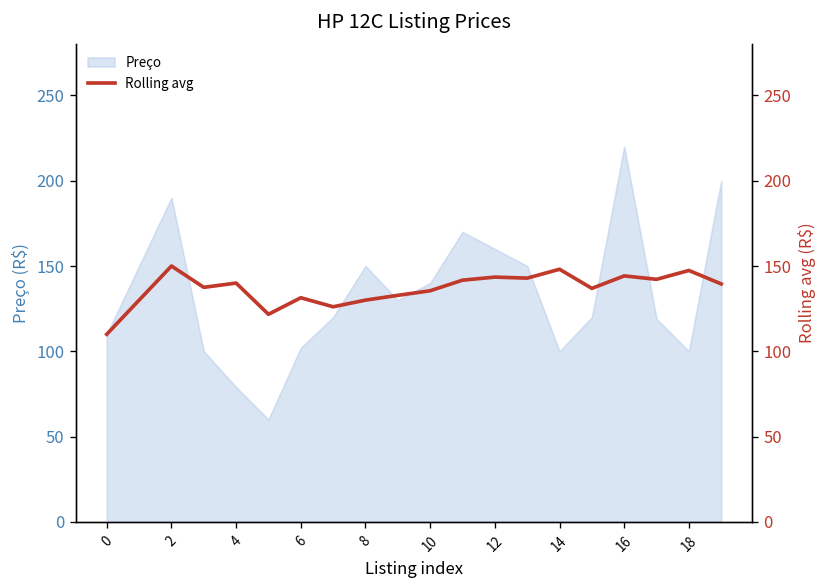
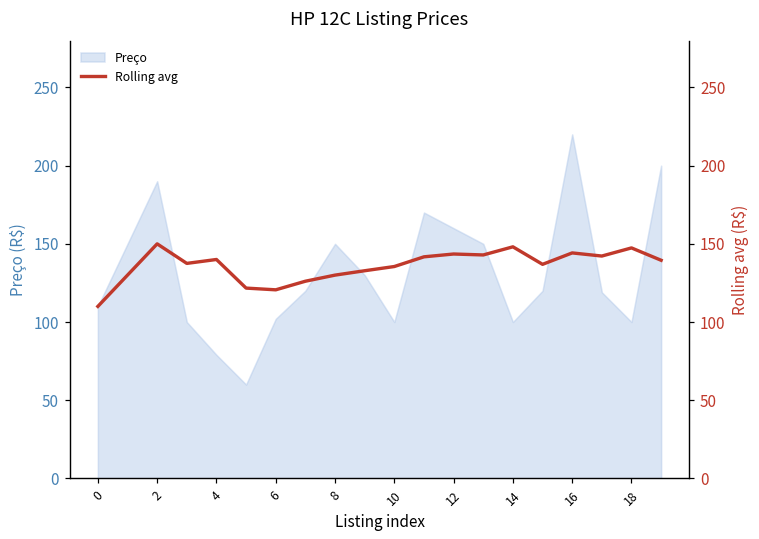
  {
    "Preço": {
      "0": 110,
      "2": 190,
      "4": 79,
      "6": 102,
      "8": 150,
-     "10": 140,
+     "10": 100,
      "12": 160,
      "14": 100,
      "16": 220,
      "18": 100
    },
    "Rolling avg": {
      "0": 110,
      "2": 150,
      "4": 140,
-     "6": 131,
+     "6": 121,
      "8": 130,
      "10": 136,
      "12": 144,
      "14": 148,
      "16": 144,
      "18": 147
    }
  }
